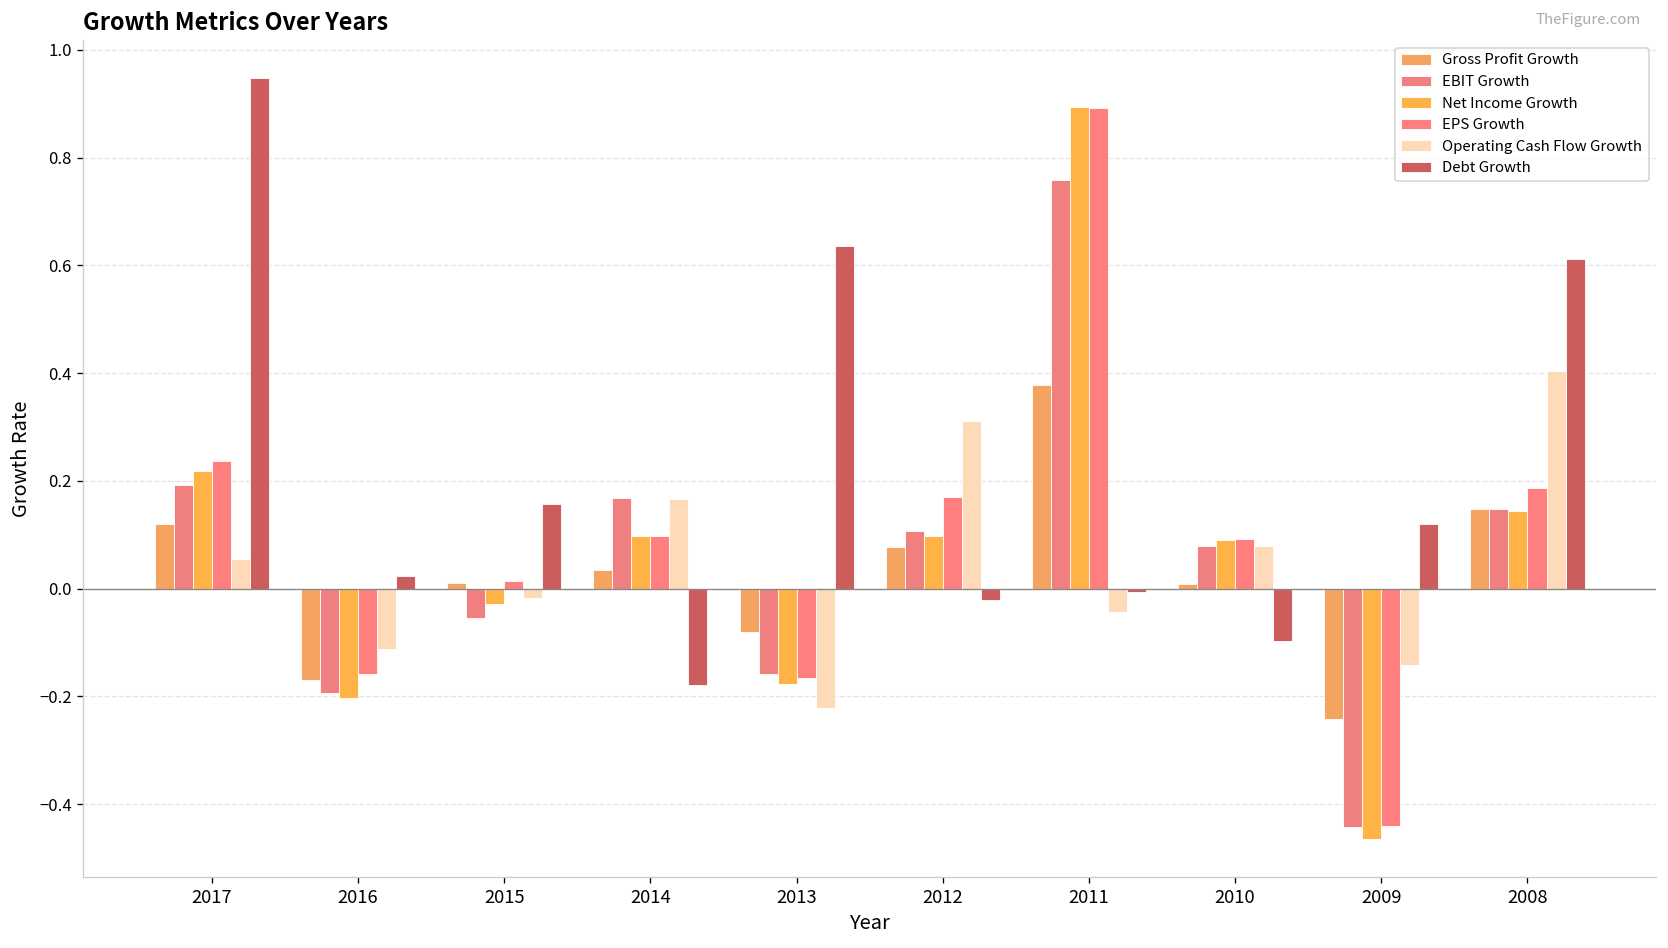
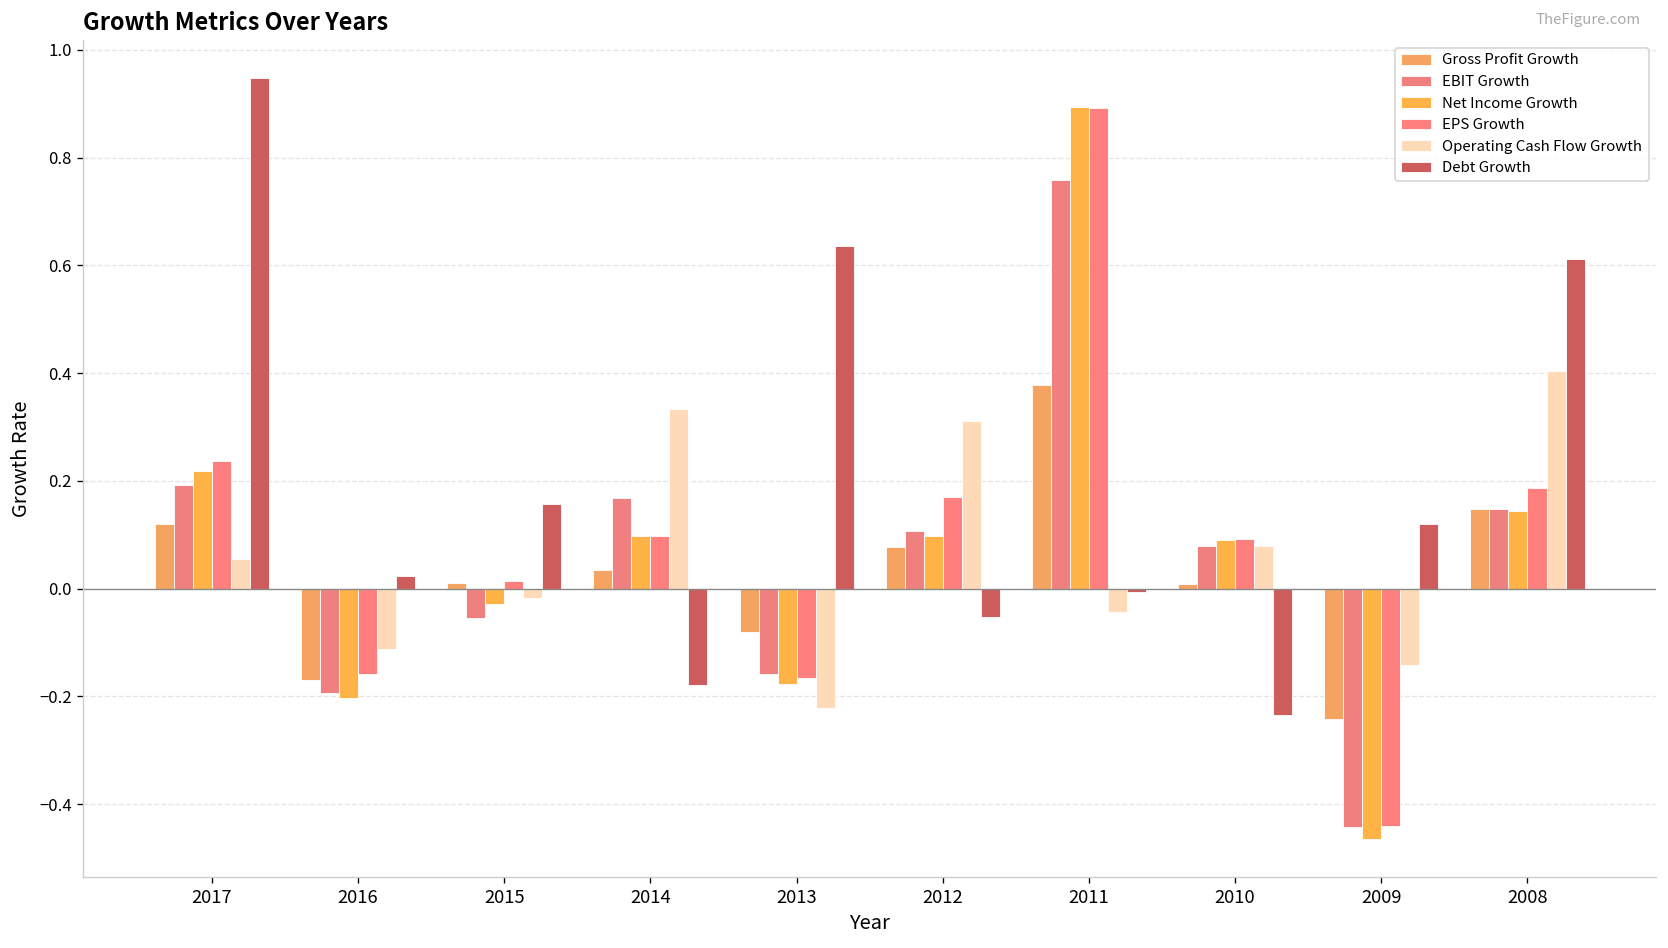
  {
    "Operating Cash Flow Growth": {
      "2017": 0.05,
      "2016": -0.11,
      "2015": -0.02,
-     "2014": 0.17,
+     "2014": 0.33,
      "2013": -0.22,
      "2012": 0.31,
      "2011": -0.04,
      "2010": 0.08,
      "2009": -0.14,
      "2008": 0.40
    },
    "Debt Growth": {
      "2017": 0.95,
      "2016": 0.02,
      "2015": 0.16,
      "2014": -0.18,
      "2013": 0.64,
-     "2012": -0.02,
+     "2012": -0.05,
      "2011": -0.01,
-     "2010": -0.10,
+     "2010": -0.23,
      "2009": 0.12,
      "2008": 0.61
    }
  }
